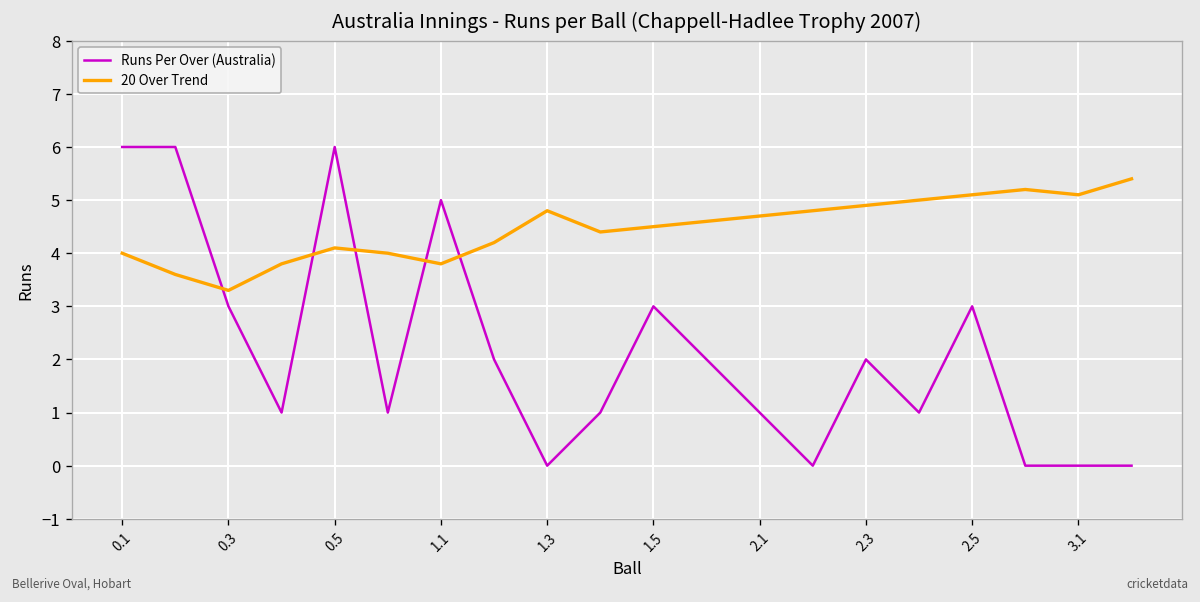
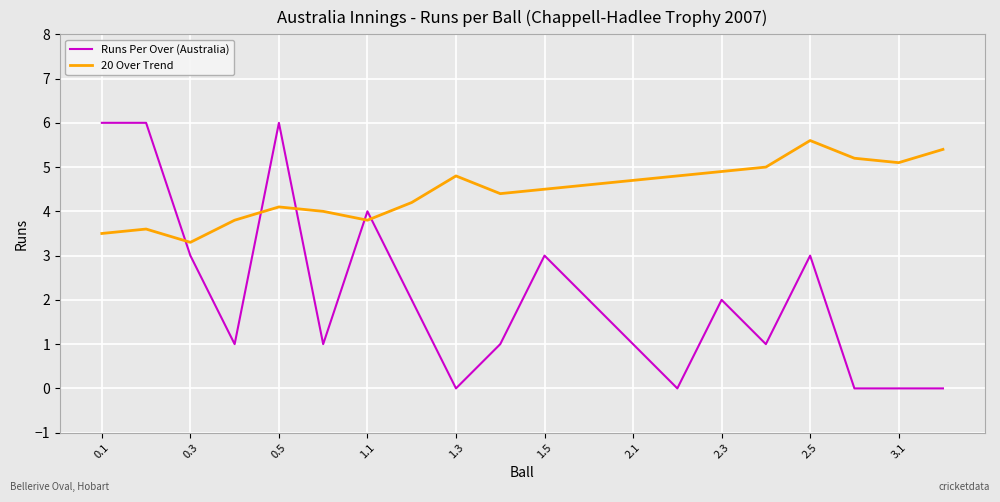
  {
    "Runs Per Over (Australia)": {
      "0.1": 6,
      "0.3": 3,
      "0.5": 6,
-     "1.1": 5,
+     "1.1": 4,
      "1.3": 0,
      "1.5": 3,
      "2.1": 1,
      "2.3": 2,
      "2.5": 3,
      "3.1": 0
    },
    "20 Over Trend": {
-     "0.1": 4.0,
+     "0.1": 3.5,
      "0.3": 3.3,
      "0.5": 4.1,
      "1.1": 3.8,
      "1.3": 4.8,
      "1.5": 4.5,
      "2.1": 4.7,
      "2.3": 4.9,
-     "2.5": 5.1,
+     "2.5": 5.6,
      "3.1": 5.1
    }
  }
